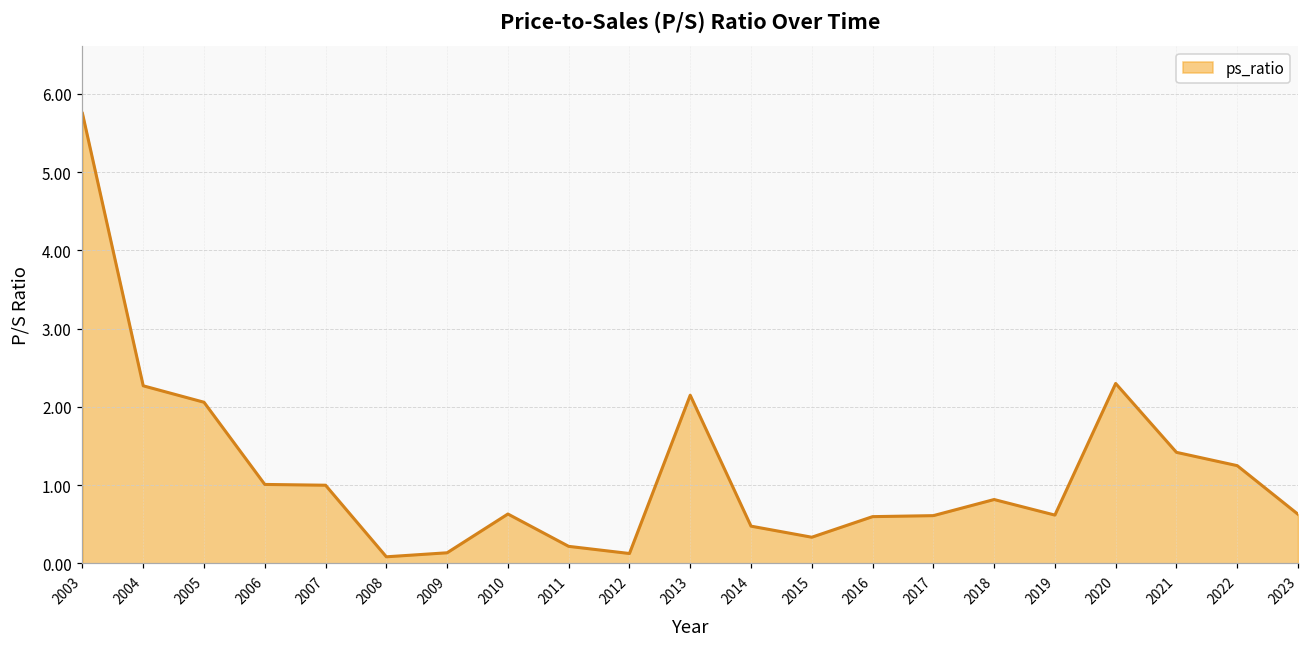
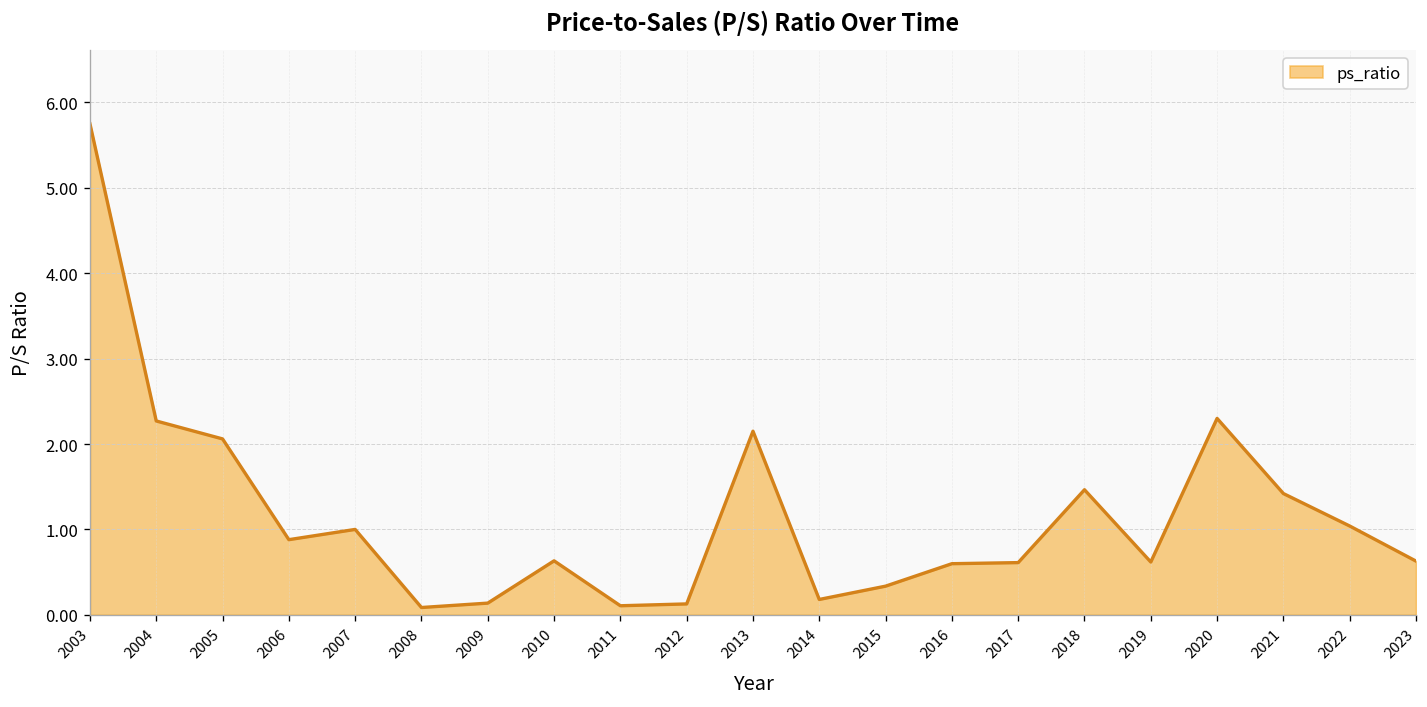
  {
    "2003": 5.8,
    "2004": 2.3,
    "2005": 2.1,
-   "2006": 1.0,
+   "2006": 0.9,
    "2007": 1.0,
    "2008": 0.1,
    "2009": 0.1,
    "2010": 0.6,
-   "2011": 0.2,
+   "2011": 0.1,
    "2012": 0.1,
    "2013": 2.2,
-   "2014": 0.5,
+   "2014": 0.2,
    "2015": 0.3,
    "2016": 0.6,
    "2017": 0.6,
-   "2018": 0.8,
+   "2018": 1.5,
    "2019": 0.6,
    "2020": 2.3,
    "2021": 1.4,
-   "2022": 1.3,
+   "2022": 1.0,
    "2023": 0.6
  }
